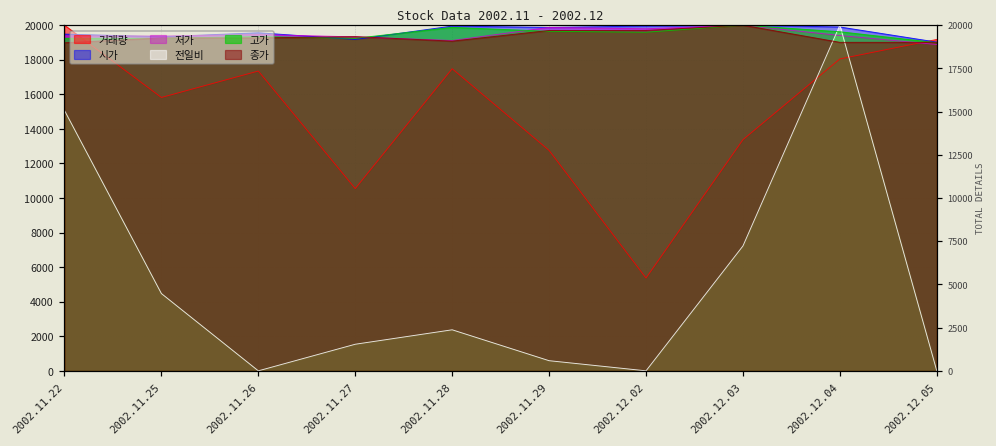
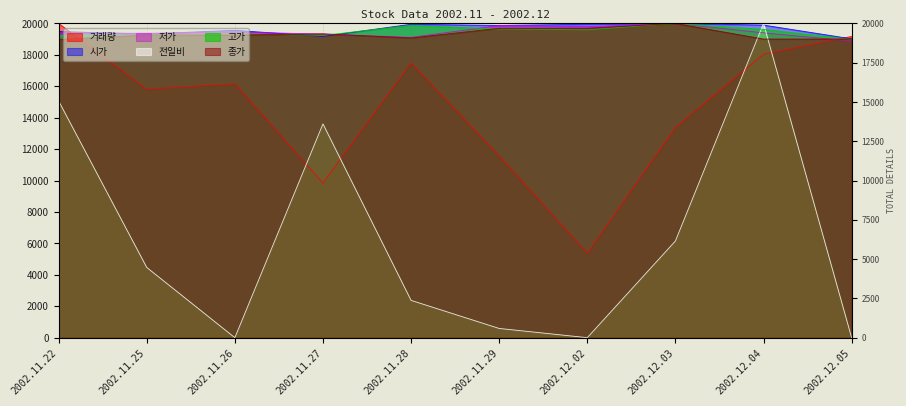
  {
    "거래량": {
      "2002.11.22": 20000,
      "2002.11.25": 15800,
-     "2002.11.26": 17300,
-     "2002.11.27": 10500,
+     "2002.11.26": 16200,
+     "2002.11.27": 9800,
      "2002.11.28": 17500,
-     "2002.11.29": 12800,
+     "2002.11.29": 11600,
      "2002.12.02": 5400,
      "2002.12.03": 13400,
      "2002.12.04": 18000
    },
    "저가": {
      "2002.12.04": 19400
    },
    "전일비": {
      "2002.11.22": 15100,
      "2002.11.25": 4500,
      "2002.11.26": 0,
-     "2002.11.27": 1500,
+     "2002.11.27": 13600,
      "2002.11.28": 2400,
      "2002.11.29": 600,
      "2002.12.02": 0,
-     "2002.12.03": 7200,
+     "2002.12.03": 6200,
      "2002.12.05": 0
    },
    "고가": {
      "2002.12.04": 19600
    },
    "종가": {
      "2002.11.22": 19000,
      "2002.12.04": 19000
    }
  }
